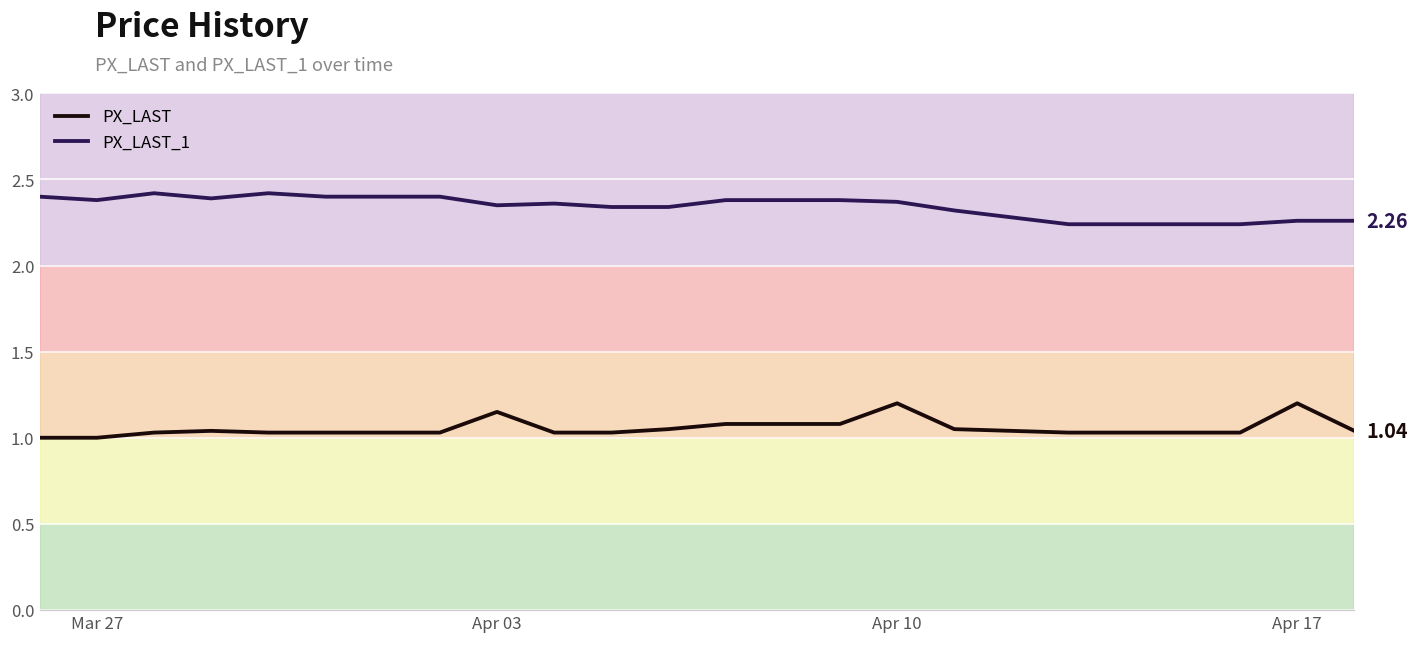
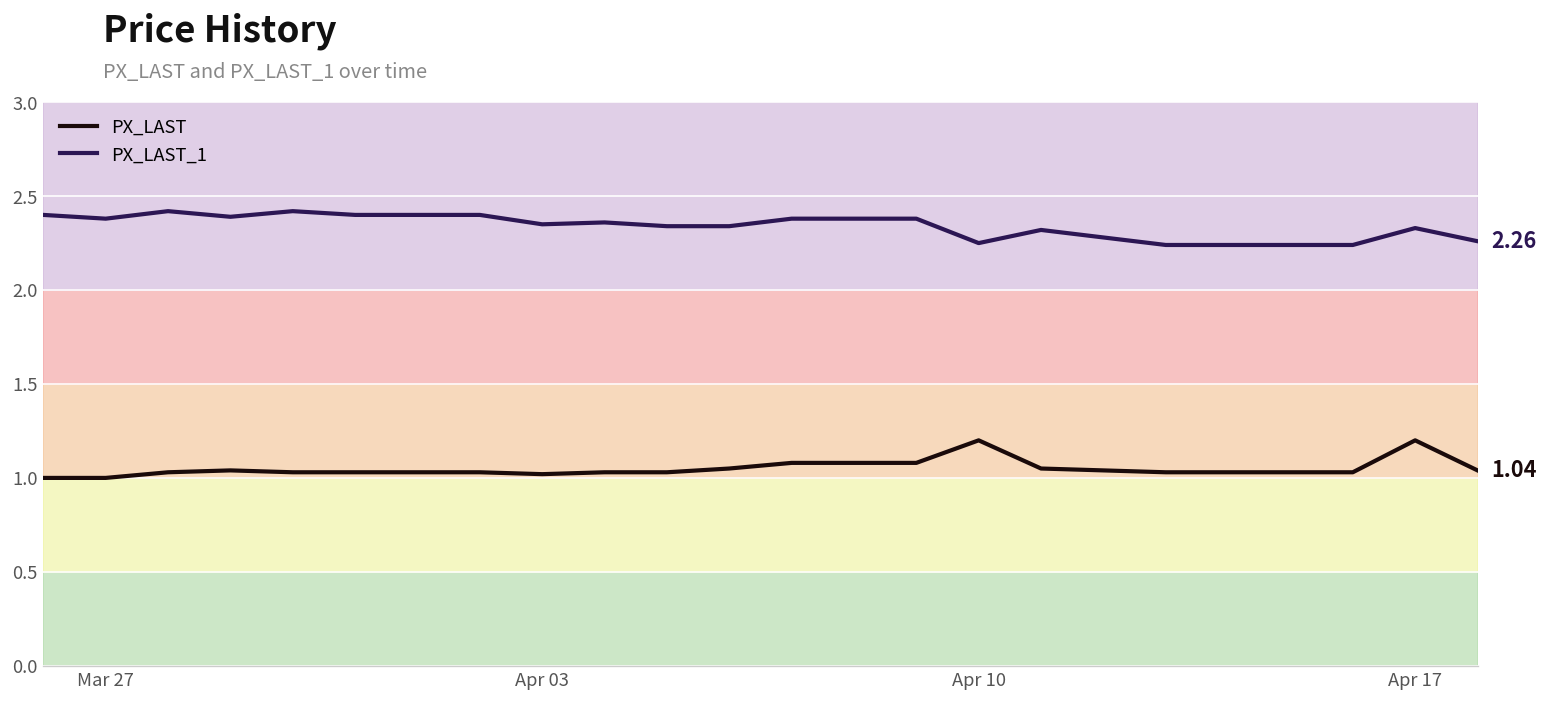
  {
    "PX_LAST": {
      "Mar 27": 1.00,
-     "Apr 03": 1.15,
+     "Apr 03": 1.02,
      "Apr 10": 1.20,
      "Apr 17": 1.20
    },
    "PX_LAST_1": {
      "Mar 27": 2.38,
      "Apr 03": 2.35,
-     "Apr 10": 2.37,
-     "Apr 17": 2.26
+     "Apr 10": 2.25,
+     "Apr 17": 2.33
    }
  }
